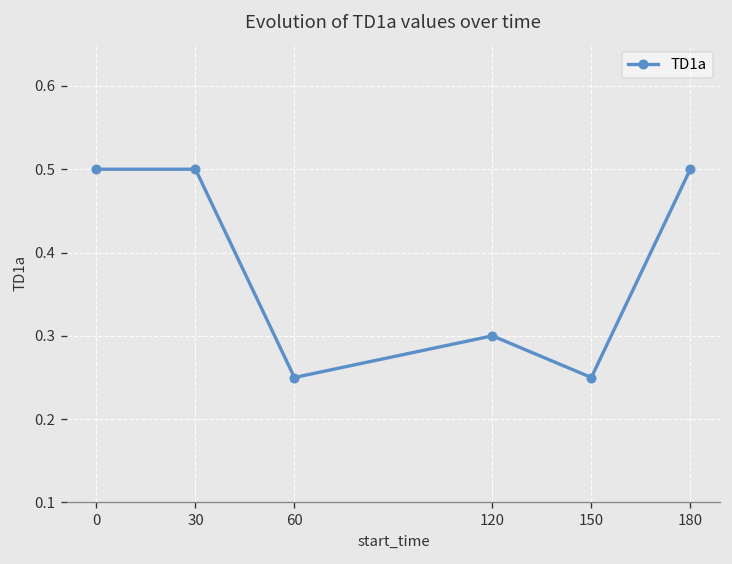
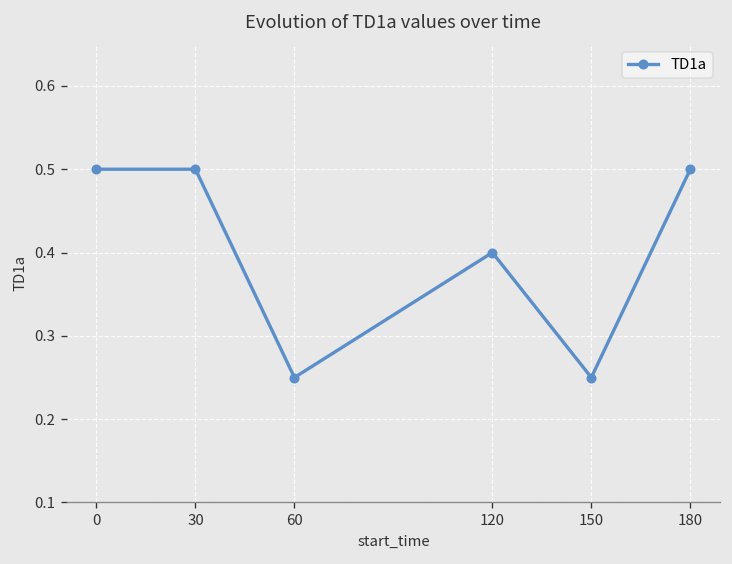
  {
    "0": 0.5,
    "30": 0.5,
    "60": 0.25,
-   "120": 0.3,
+   "120": 0.4,
    "150": 0.25,
    "180": 0.5
  }
